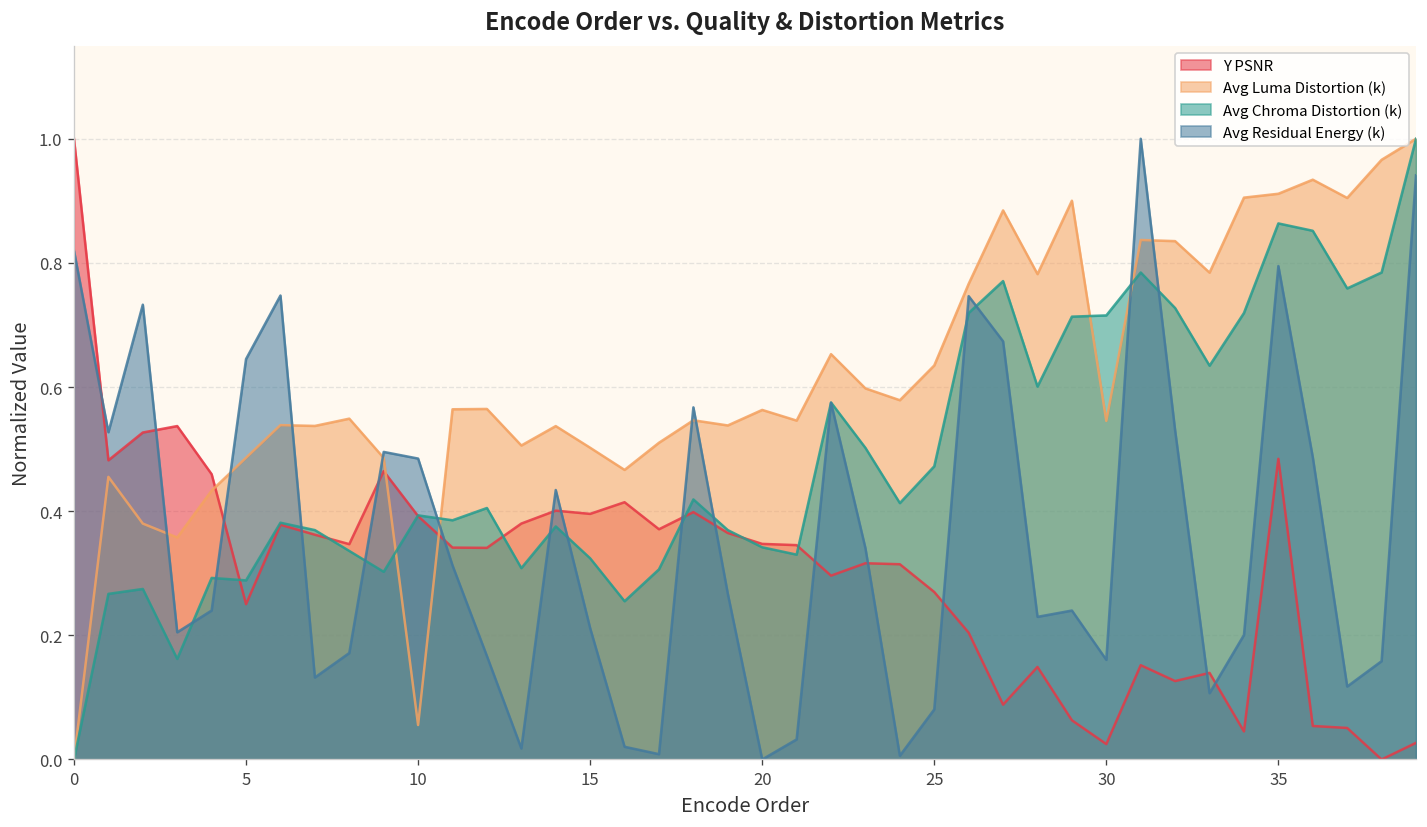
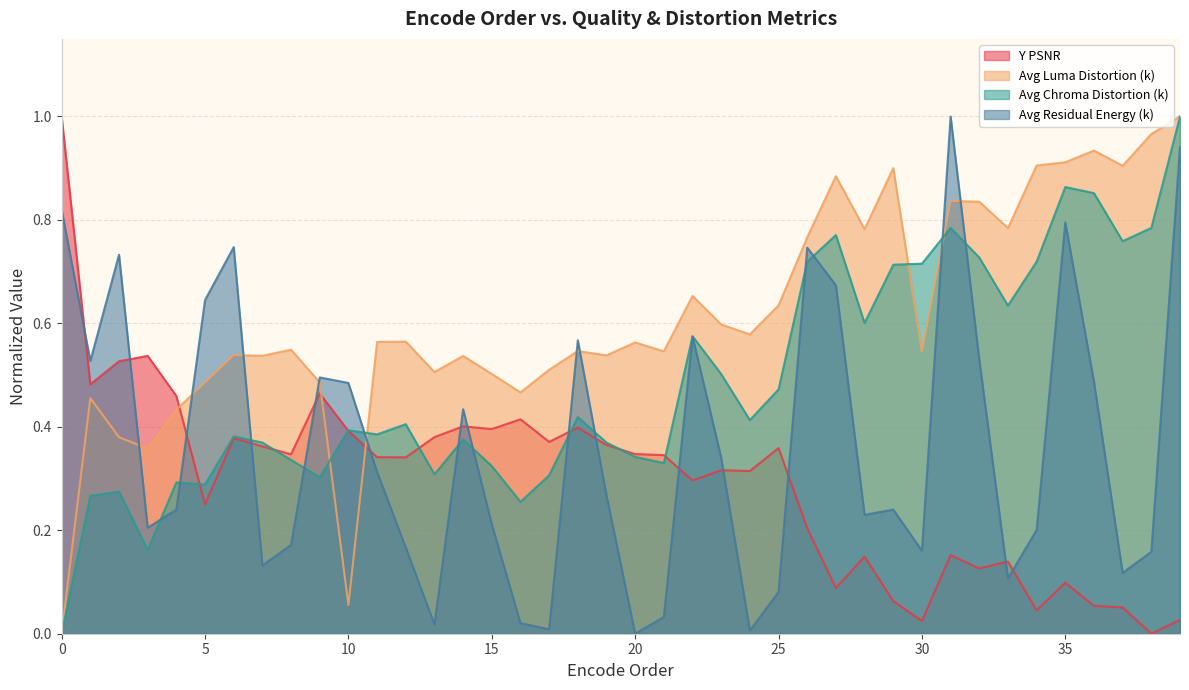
  {
    "Y PSNR": {
      "0": 1.00,
      "5": 0.25,
      "15": 0.40,
      "20": 0.35,
-     "25": 0.27,
+     "25": 0.36,
      "30": 0.02,
-     "35": 0.48
+     "35": 0.10
    },
    "Avg Luma Distortion (k)": {
      "5": 0.49,
      "10": 0.06,
      "15": 0.50,
      "20": 0.56,
      "25": 0.63,
      "30": 0.55,
      "35": 0.91
    }
  }
